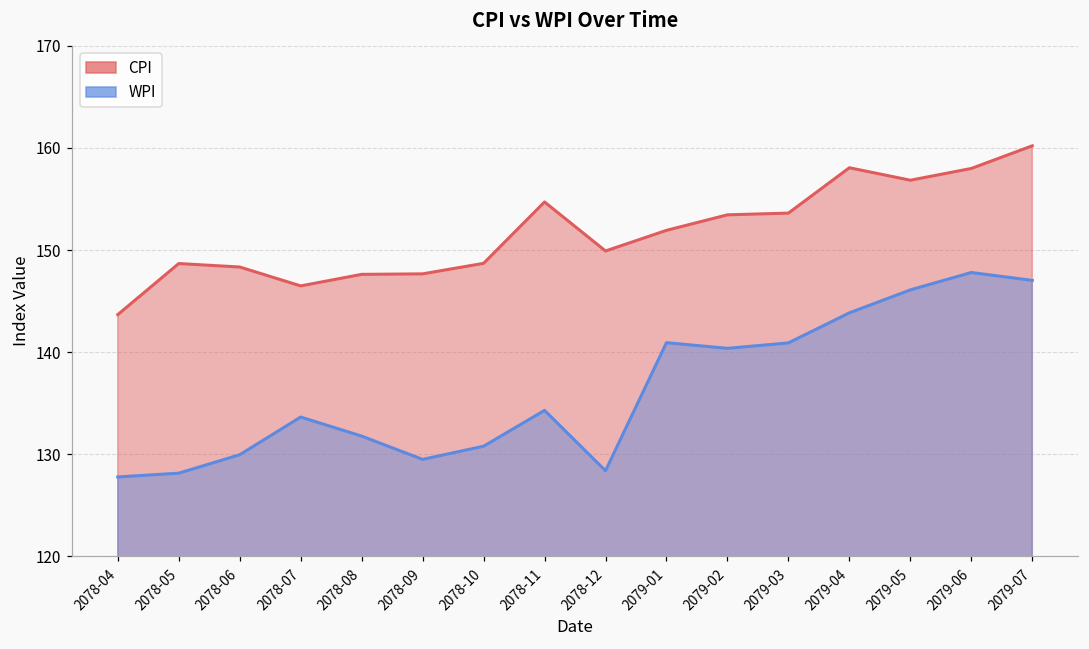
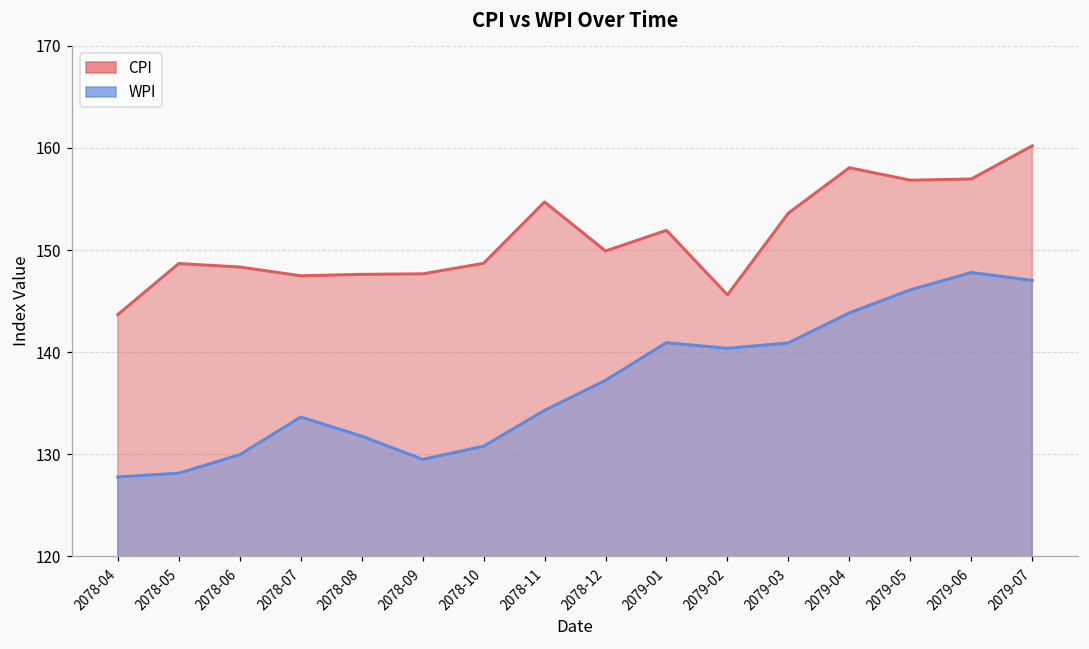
  {
    "CPI": {
      "2078-04": 144,
      "2078-05": 149,
      "2078-06": 148,
-     "2078-07": 146,
+     "2078-07": 147,
      "2078-08": 148,
      "2078-09": 148,
      "2078-10": 149,
      "2078-11": 155,
      "2078-12": 150,
      "2079-01": 152,
-     "2079-02": 153,
+     "2079-02": 146,
      "2079-03": 154,
      "2079-04": 158,
      "2079-05": 157,
-     "2079-06": 158,
+     "2079-06": 157,
      "2079-07": 160
    },
    "WPI": {
      "2078-04": 128,
      "2078-05": 128,
      "2078-06": 130,
      "2078-07": 134,
      "2078-08": 132,
      "2078-09": 130,
      "2078-10": 131,
      "2078-11": 134,
-     "2078-12": 128,
+     "2078-12": 137,
      "2079-01": 141,
      "2079-02": 140,
      "2079-03": 141,
      "2079-04": 144,
      "2079-05": 146,
      "2079-06": 148,
      "2079-07": 147
    }
  }
